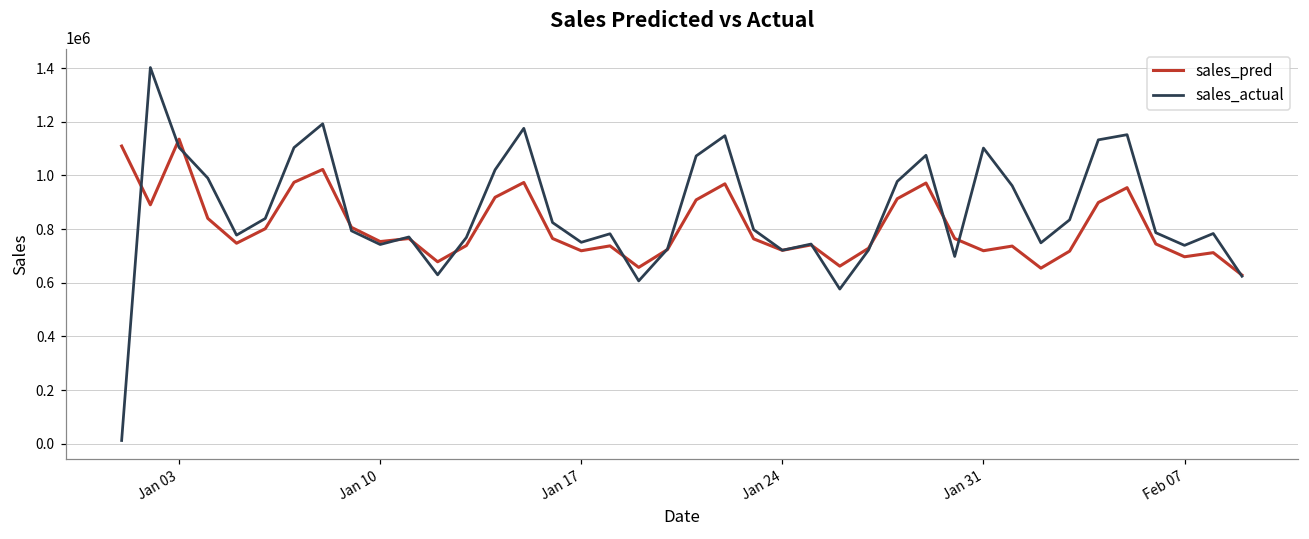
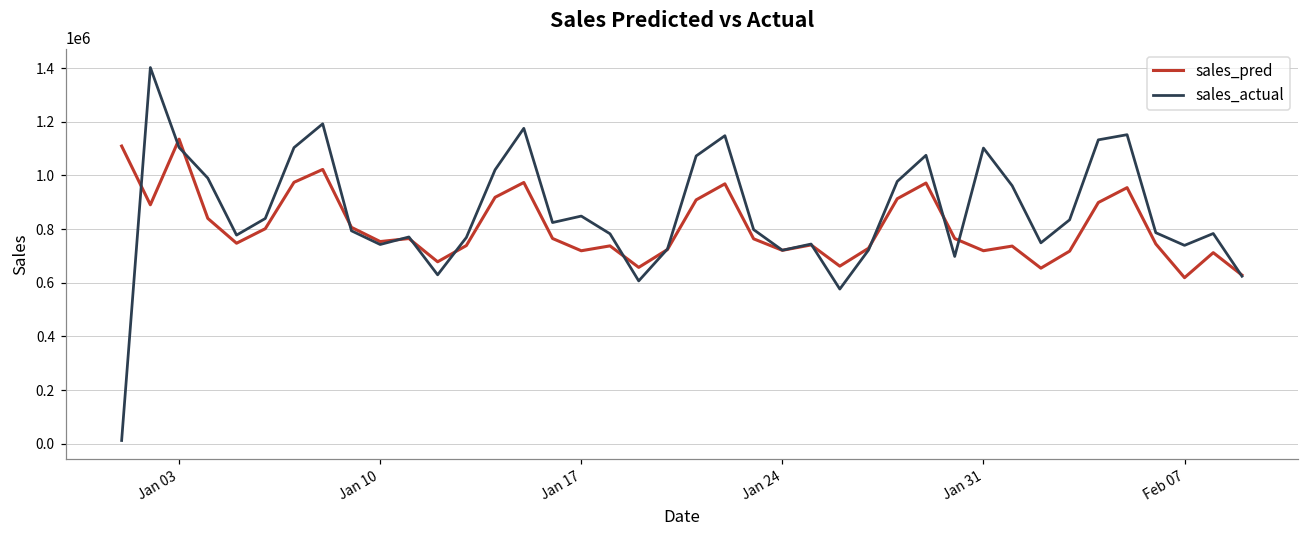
  {
    "sales_pred": {
      "Jan 03": 1140000,
      "Jan 10": 750000,
      "Jan 17": 720000,
      "Jan 31": 720000,
-     "Feb 07": 700000
+     "Feb 07": 620000
    },
    "sales_actual": {
      "Jan 03": 1100000,
      "Jan 10": 740000,
-     "Jan 17": 750000,
+     "Jan 17": 850000,
      "Jan 31": 1100000,
      "Feb 07": 740000
    }
  }
